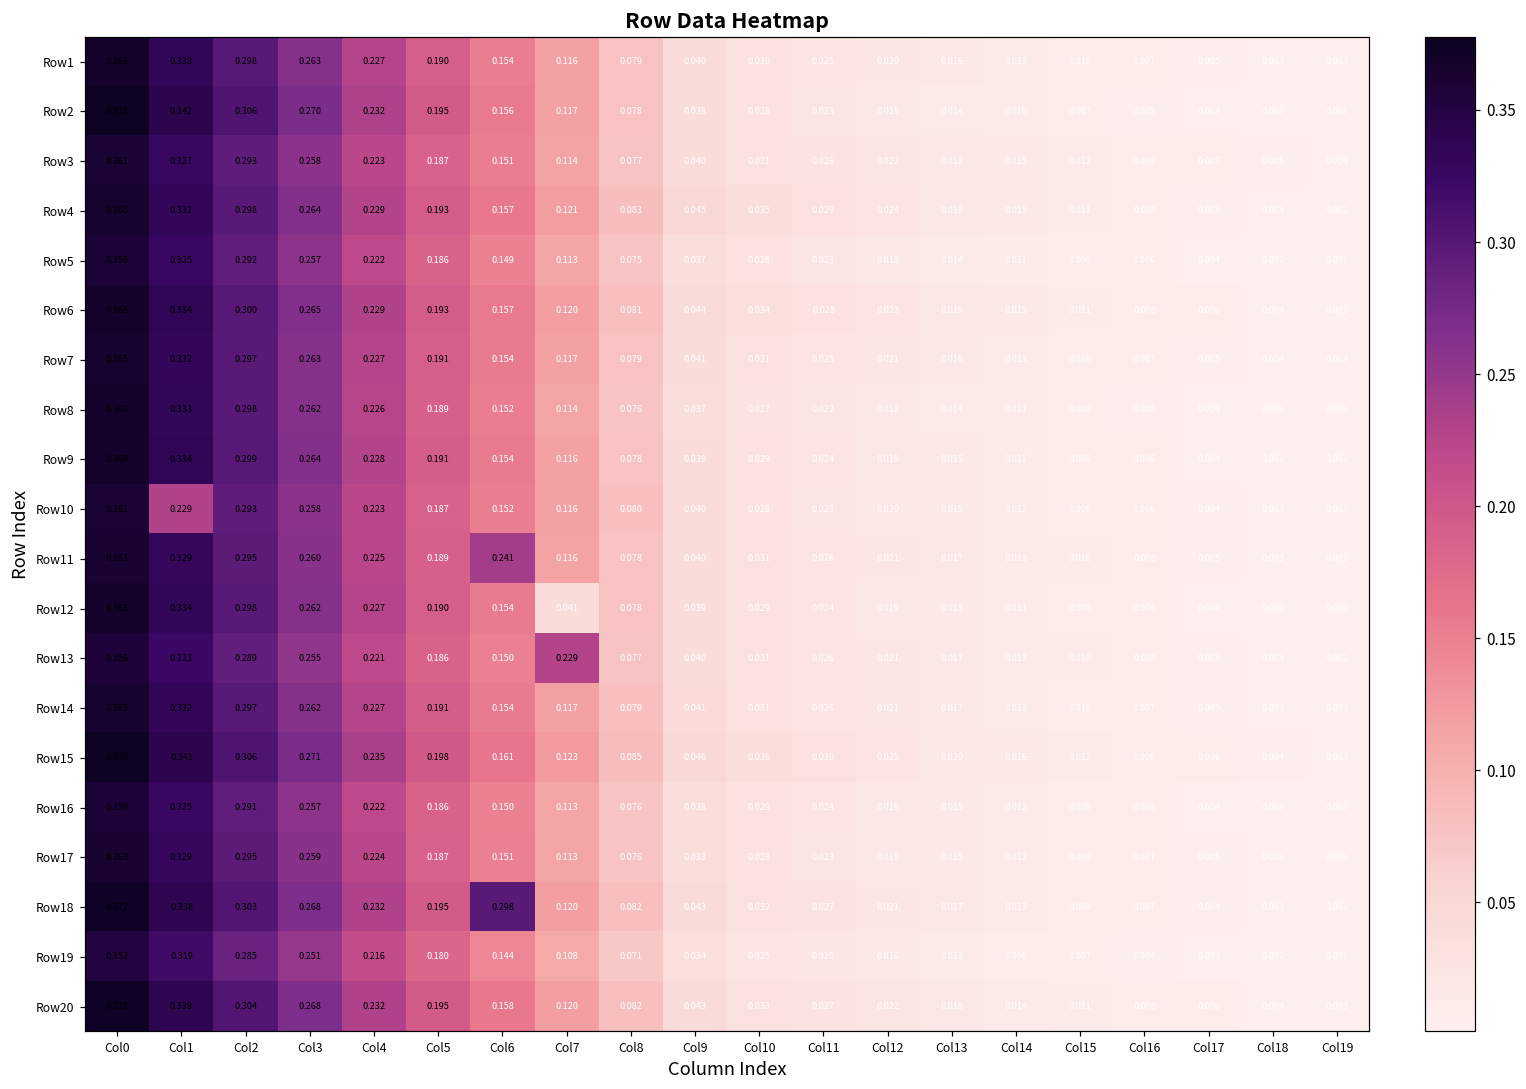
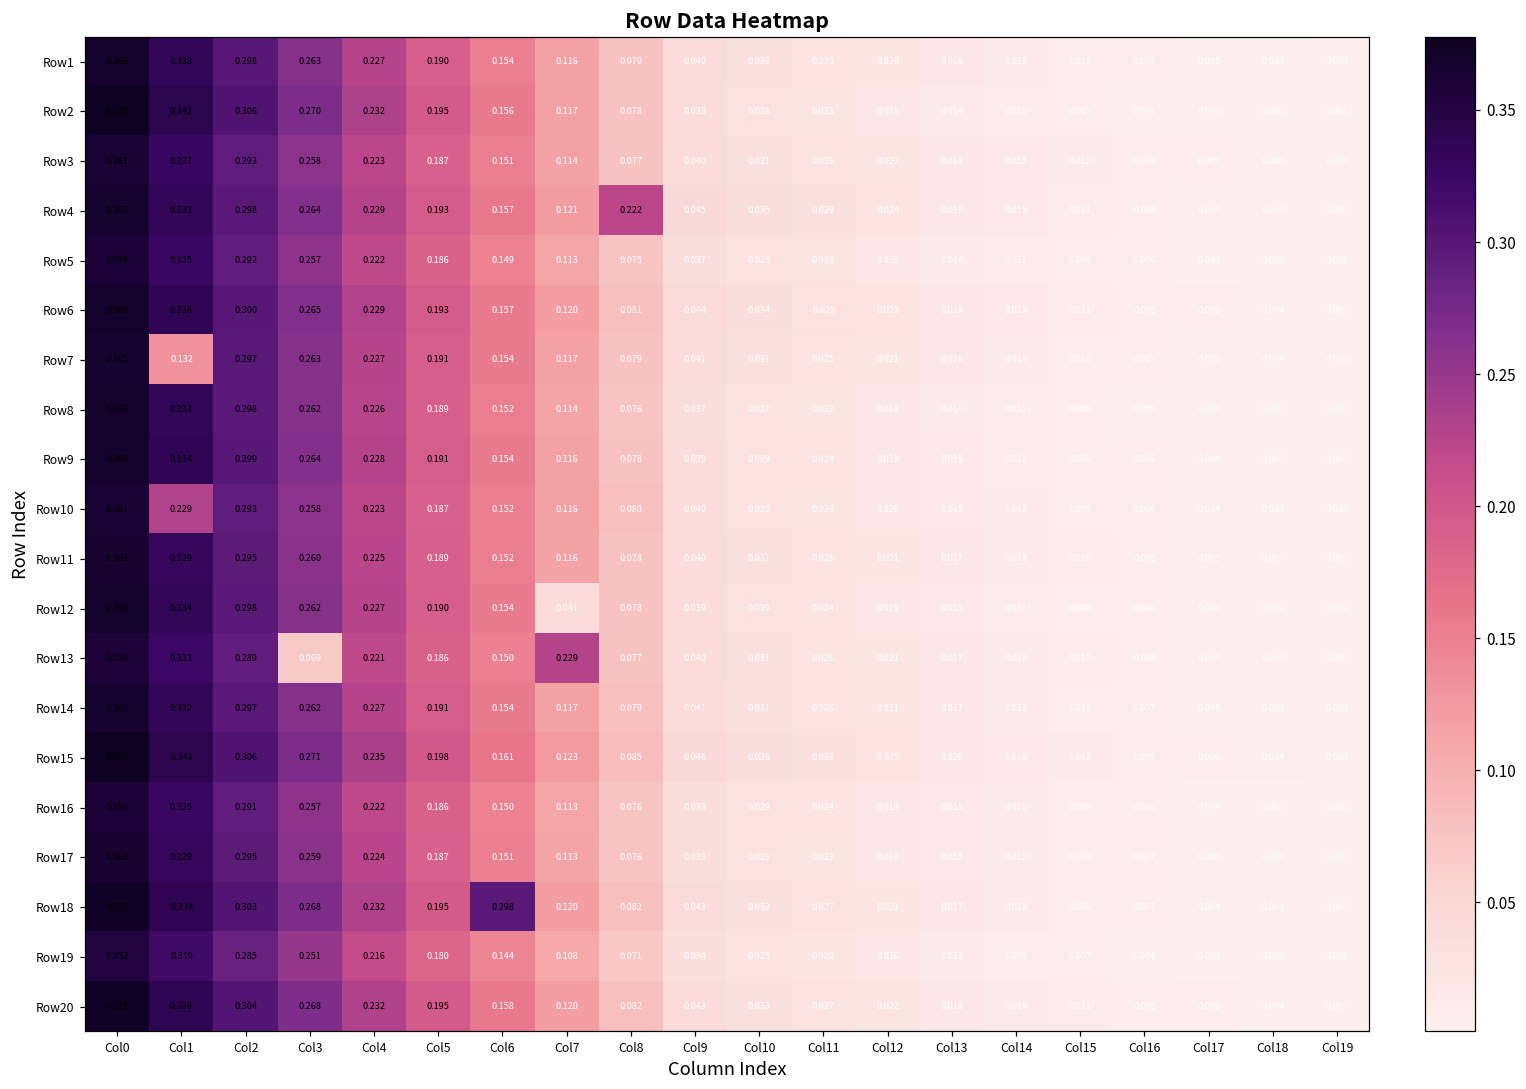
  {
    "Row1": {
      "Col1": 0.333,
      "Col2": 0.298,
      "Col3": 0.263,
      "Col4": 0.227,
      "Col5": 0.190,
      "Col6": 0.154,
      "Col7": 0.116,
      "Col8": 0.079
    },
    "Row2": {
      "Col1": 0.342,
      "Col2": 0.306,
      "Col3": 0.270,
      "Col4": 0.232,
      "Col5": 0.195,
      "Col6": 0.156,
      "Col7": 0.117,
      "Col8": 0.078
    },
    "Row3": {
      "Col0": 0.361,
      "Col1": 0.327,
      "Col2": 0.293,
      "Col3": 0.258,
      "Col4": 0.223,
      "Col5": 0.187,
      "Col6": 0.151,
      "Col7": 0.114,
      "Col8": 0.077
    },
    "Row4": {
      "Col1": 0.332,
      "Col2": 0.298,
      "Col3": 0.264,
      "Col4": 0.229,
      "Col5": 0.193,
      "Col6": 0.157,
      "Col7": 0.121,
-     "Col8": 0.083
+     "Col8": 0.222
    },
    "Row5": {
      "Col0": 0.359,
      "Col1": 0.325,
      "Col2": 0.292,
      "Col3": 0.257,
      "Col4": 0.222,
      "Col5": 0.186,
      "Col6": 0.149,
      "Col7": 0.113,
      "Col8": 0.075
    },
    "Row6": {
      "Col1": 0.334,
      "Col2": 0.300,
      "Col3": 0.265,
      "Col4": 0.229,
      "Col5": 0.193,
      "Col6": 0.157,
      "Col7": 0.120,
      "Col8": 0.081
    },
    "Row7": {
-     "Col1": 0.332,
+     "Col1": 0.132,
      "Col2": 0.297,
      "Col3": 0.263,
      "Col4": 0.227,
      "Col5": 0.191,
      "Col6": 0.154,
      "Col7": 0.117,
      "Col8": 0.079
    },
    "Row8": {
      "Col1": 0.333,
      "Col2": 0.298,
      "Col3": 0.262,
      "Col4": 0.226,
      "Col5": 0.189,
      "Col6": 0.152,
      "Col7": 0.114,
      "Col8": 0.076
    },
    "Row9": {
      "Col1": 0.334,
      "Col2": 0.299,
      "Col3": 0.264,
      "Col4": 0.228,
      "Col5": 0.191,
      "Col6": 0.154,
      "Col7": 0.116,
      "Col8": 0.078
    },
    "Row10": {
      "Col0": 0.361,
      "Col1": 0.229,
      "Col2": 0.293,
      "Col3": 0.258,
      "Col4": 0.223,
      "Col5": 0.187,
      "Col6": 0.152,
      "Col7": 0.116,
      "Col8": 0.080
    },
    "Row11": {
      "Col0": 0.363,
      "Col1": 0.329,
      "Col2": 0.295,
      "Col3": 0.260,
      "Col4": 0.225,
      "Col5": 0.189,
-     "Col6": 0.241,
+     "Col6": 0.152,
      "Col7": 0.116,
      "Col8": 0.078
    },
    "Row12": {
      "Col1": 0.334,
      "Col2": 0.298,
      "Col3": 0.262,
      "Col4": 0.227,
      "Col5": 0.190,
      "Col6": 0.154,
      "Col8": 0.078
    },
    "Row13": {
      "Col0": 0.356,
      "Col1": 0.323,
      "Col2": 0.289,
-     "Col3": 0.255,
+     "Col3": 0.069,
      "Col4": 0.221,
      "Col5": 0.186,
      "Col6": 0.150,
      "Col7": 0.229,
      "Col8": 0.077
    },
    "Row14": {
      "Col1": 0.332,
      "Col2": 0.297,
      "Col3": 0.262,
      "Col4": 0.227,
      "Col5": 0.191,
      "Col6": 0.154,
      "Col7": 0.117,
      "Col8": 0.079
    },
    "Row15": {
      "Col1": 0.341,
      "Col2": 0.306,
      "Col3": 0.271,
      "Col4": 0.235,
      "Col5": 0.198,
      "Col6": 0.161,
      "Col7": 0.123,
      "Col8": 0.085
    },
    "Row16": {
      "Col0": 0.359,
      "Col1": 0.325,
      "Col2": 0.291,
      "Col3": 0.257,
      "Col4": 0.222,
      "Col5": 0.186,
      "Col6": 0.150,
      "Col7": 0.113,
      "Col8": 0.076
    },
    "Row17": {
      "Col0": 0.363,
      "Col1": 0.329,
      "Col2": 0.295,
      "Col3": 0.259,
      "Col4": 0.224,
      "Col5": 0.187,
      "Col6": 0.151,
      "Col7": 0.113,
      "Col8": 0.076
    },
    "Row18": {
      "Col1": 0.338,
      "Col2": 0.303,
      "Col3": 0.268,
      "Col4": 0.232,
      "Col5": 0.195,
      "Col6": 0.298,
      "Col7": 0.120,
      "Col8": 0.082
    },
    "Row19": {
      "Col0": 0.352,
      "Col1": 0.319,
      "Col2": 0.285,
      "Col3": 0.251,
      "Col4": 0.216,
      "Col5": 0.180,
      "Col6": 0.144,
      "Col7": 0.108,
      "Col8": 0.071
    },
    "Row20": {
      "Col1": 0.339,
      "Col2": 0.304,
      "Col3": 0.268,
      "Col4": 0.232,
      "Col5": 0.195,
      "Col6": 0.158,
      "Col7": 0.120,
      "Col8": 0.082
    }
  }
